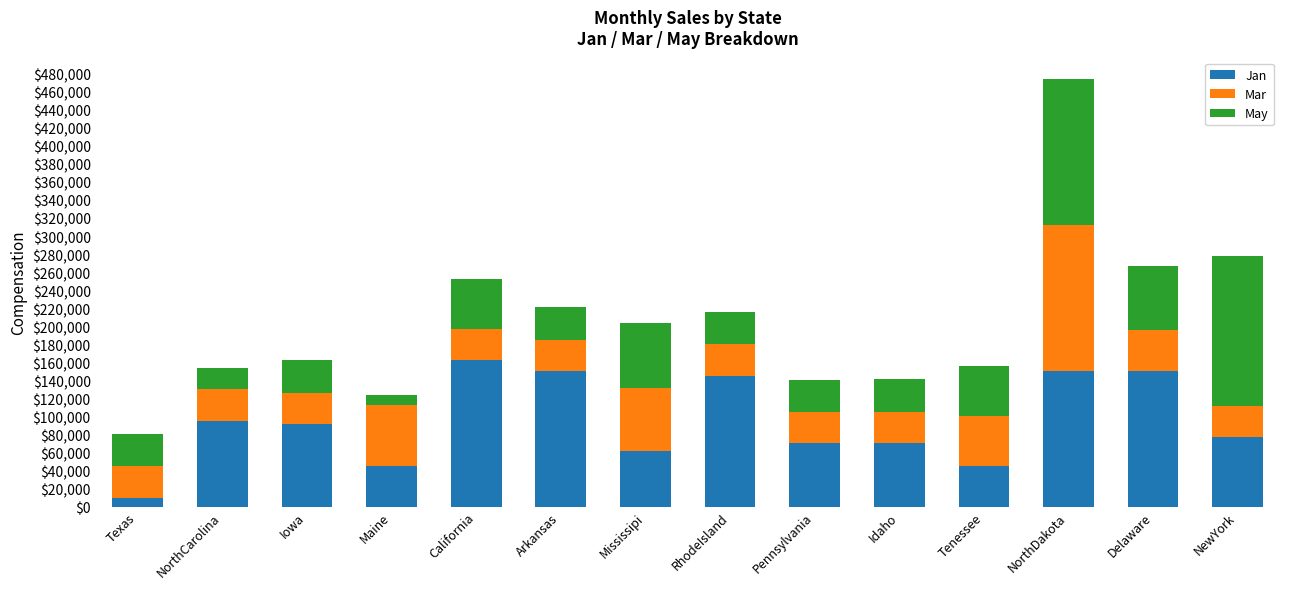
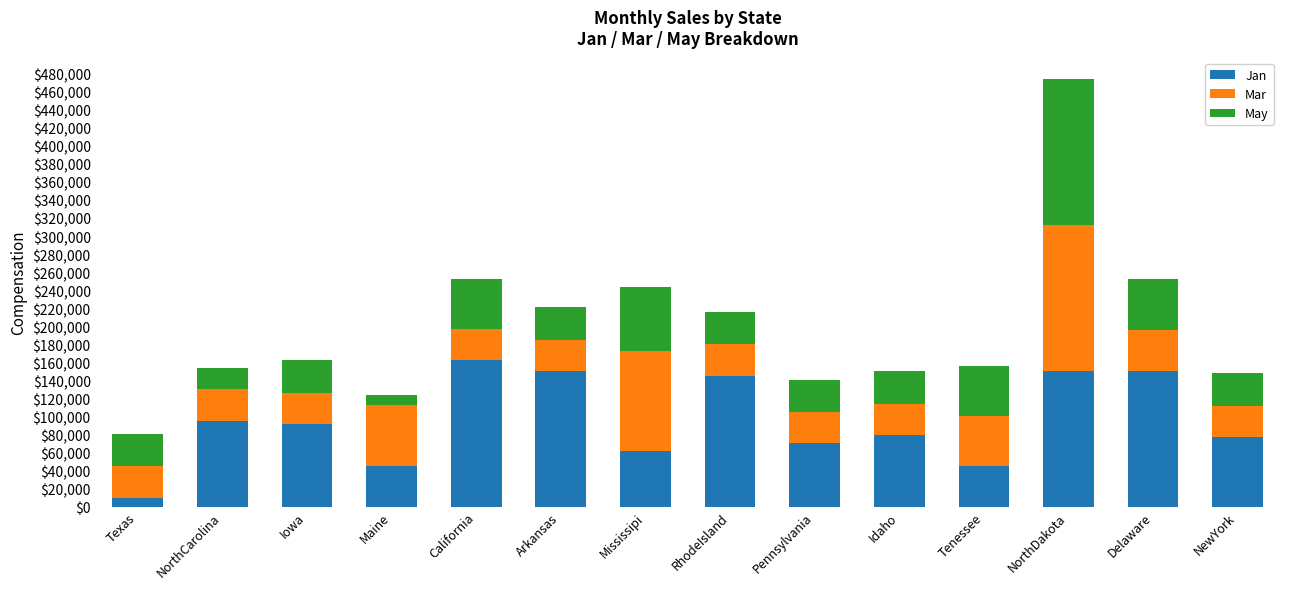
  {
    "Jan": {
      "Texas": "$10,000",
      "NorthCarolina": "$100,000",
      "Iowa": "$90,000",
      "Maine": "$50,000",
      "California": "$160,000",
      "Arkansas": "$150,000",
      "Mississipi": "$60,000",
      "RhodeIsland": "$150,000",
      "Pennsylvania": "$70,000",
-     "Idaho": "$70,000",
+     "Idaho": "$80,000",
      "Tenessee": "$50,000",
      "NorthDakota": "$150,000",
      "Delaware": "$150,000",
      "NewYork": "$80,000"
    },
    "Mar": {
      "Texas": "$40,000",
      "NorthCarolina": "$40,000",
      "Iowa": "$40,000",
      "Maine": "$70,000",
      "California": "$40,000",
      "Arkansas": "$40,000",
-     "Mississipi": "$70,000",
+     "Mississipi": "$110,000",
      "RhodeIsland": "$40,000",
      "Pennsylvania": "$40,000",
      "Idaho": "$40,000",
      "Tenessee": "$60,000",
      "NorthDakota": "$160,000",
      "Delaware": "$50,000",
      "NewYork": "$40,000"
    },
    "May": {
      "Texas": "$40,000",
      "NorthCarolina": "$20,000",
      "Iowa": "$40,000",
      "Maine": "$10,000",
      "California": "$60,000",
      "Arkansas": "$40,000",
      "Mississipi": "$70,000",
      "RhodeIsland": "$40,000",
      "Pennsylvania": "$40,000",
      "Idaho": "$40,000",
      "Tenessee": "$60,000",
      "NorthDakota": "$160,000",
-     "Delaware": "$70,000",
-     "NewYork": "$170,000"
+     "Delaware": "$60,000",
+     "NewYork": "$40,000"
    }
  }
